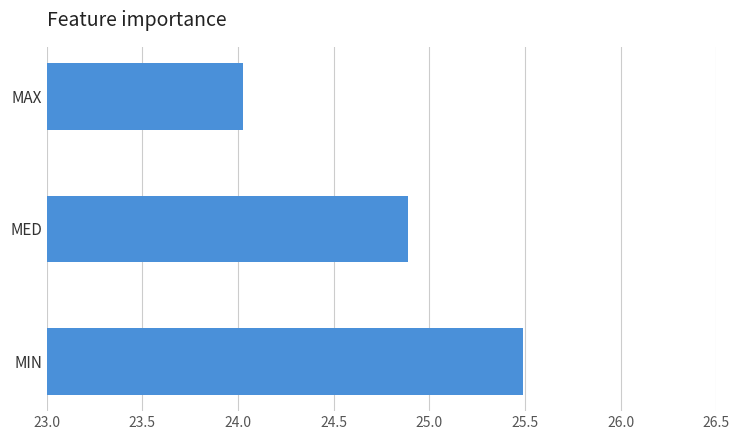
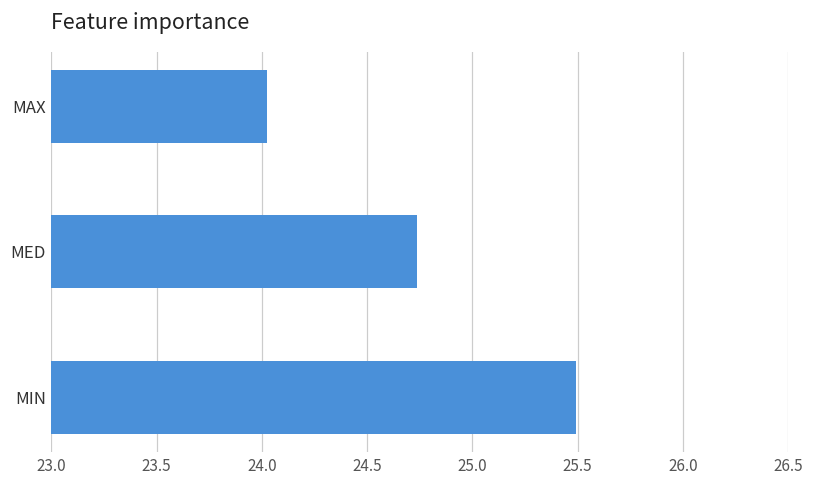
  {
    "MAX": 24.03,
-   "MED": 24.89,
+   "MED": 24.74,
    "MIN": 25.49
  }
